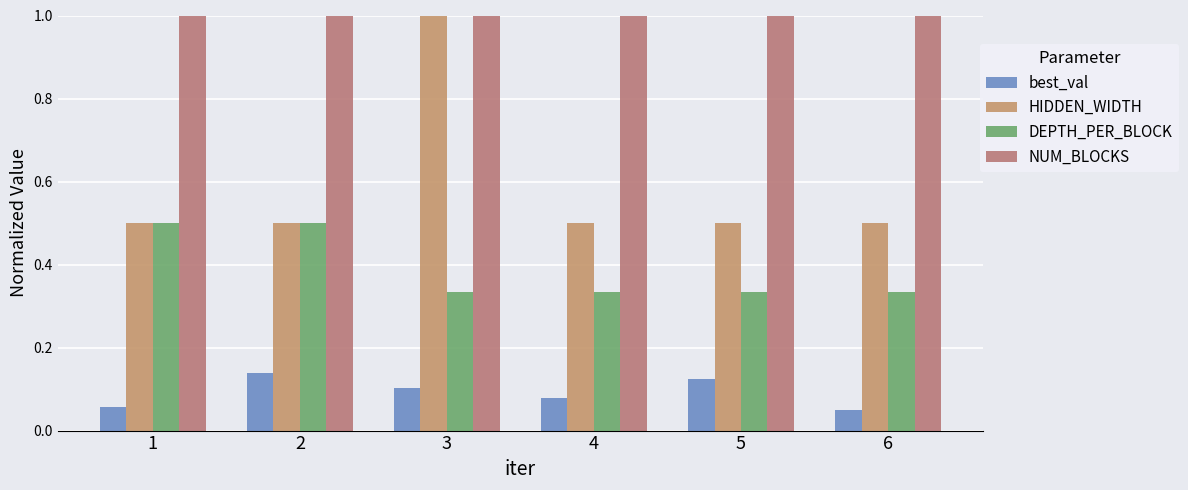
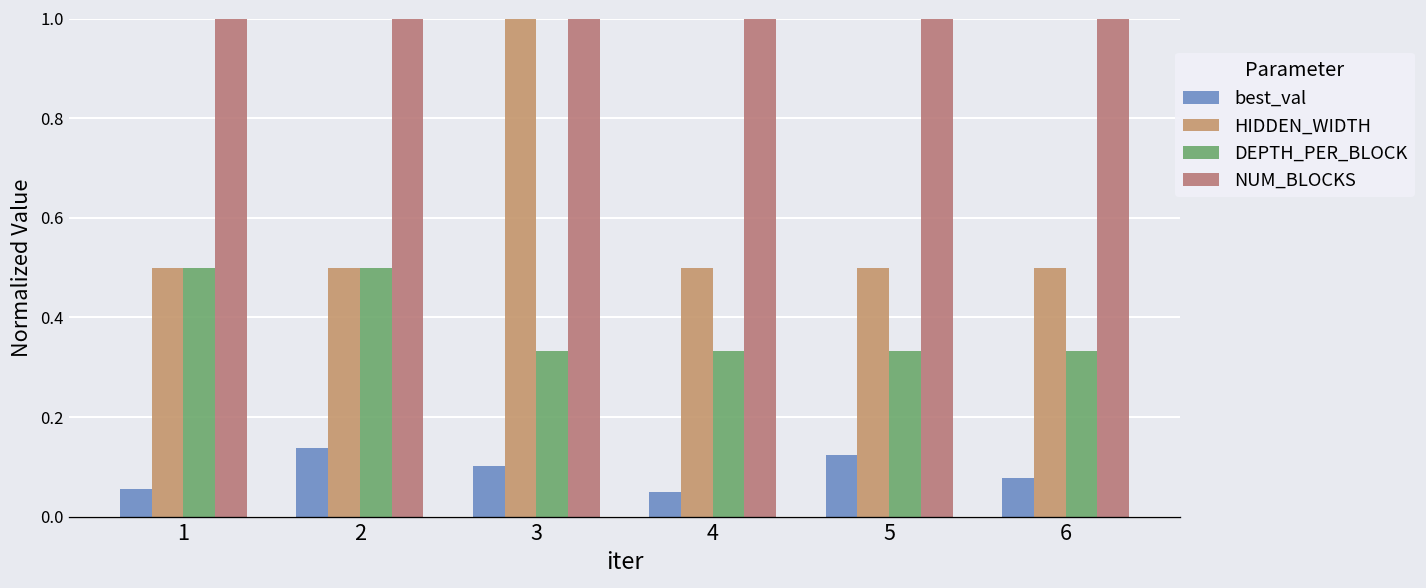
  {
    "best_val": {
      "1": 0.06,
      "2": 0.14,
      "3": 0.10,
-     "4": 0.08,
+     "4": 0.05,
      "5": 0.12,
-     "6": 0.05
+     "6": 0.08
    },
    "DEPTH_PER_BLOCK": {
      "1": 0.50,
      "2": 0.50,
      "3": 0.33,
      "4": 0.33,
      "5": 0.33,
      "6": 0.33
    }
  }
